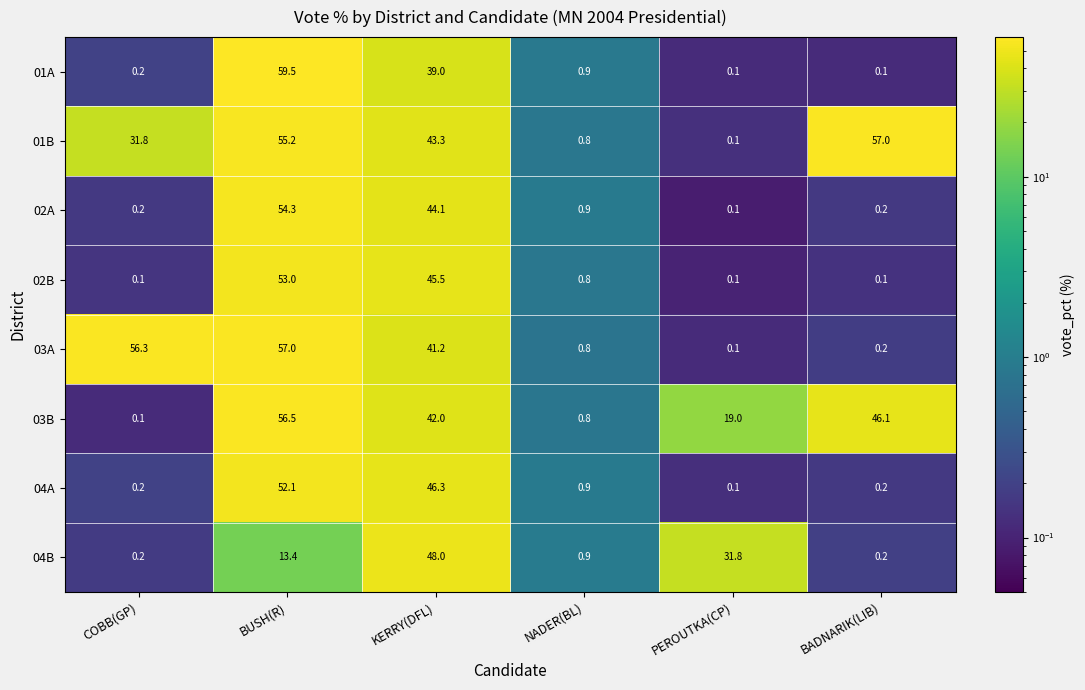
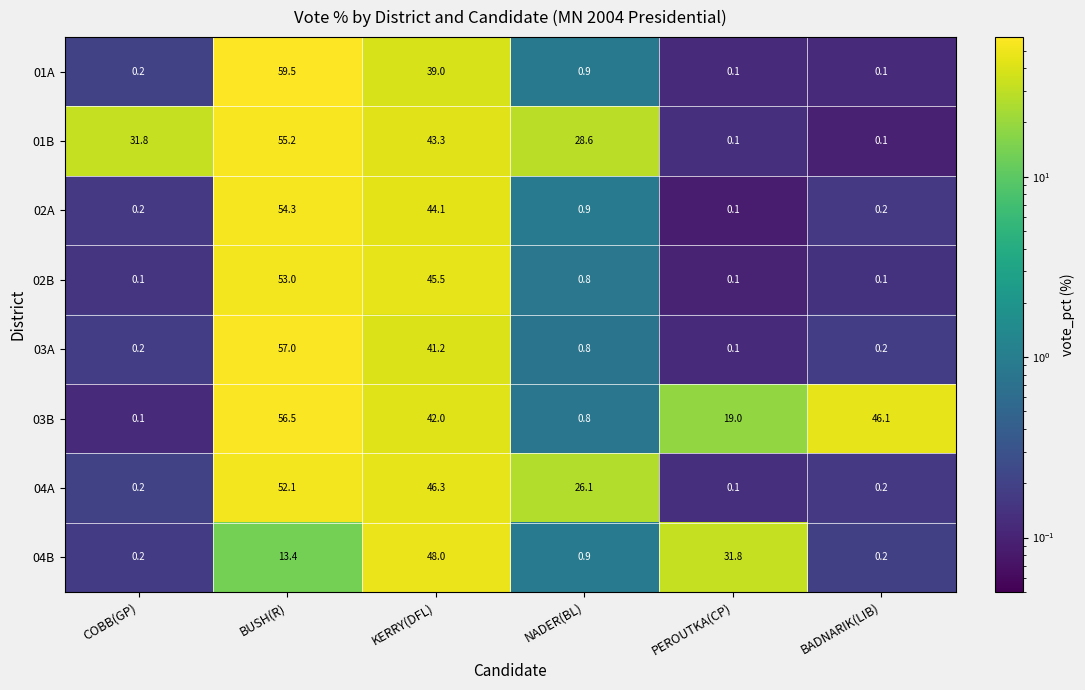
  {
    "01A": {
      "COBB(GP)": 0.2,
      "BUSH(R)": 59.5,
      "KERRY(DFL)": 39.0,
      "NADER(BL)": 0.9,
      "PEROUTKA(CP)": 0.1,
      "BADNARIK(LIB)": 0.1
    },
    "01B": {
      "COBB(GP)": 31.8,
      "BUSH(R)": 55.2,
      "KERRY(DFL)": 43.3,
-     "NADER(BL)": 0.8,
+     "NADER(BL)": 28.6,
      "PEROUTKA(CP)": 0.1,
-     "BADNARIK(LIB)": 57.0
+     "BADNARIK(LIB)": 0.1
    },
    "02A": {
      "COBB(GP)": 0.2,
      "BUSH(R)": 54.3,
      "KERRY(DFL)": 44.1,
      "NADER(BL)": 0.9,
      "PEROUTKA(CP)": 0.1,
      "BADNARIK(LIB)": 0.2
    },
    "02B": {
      "COBB(GP)": 0.1,
      "BUSH(R)": 53.0,
      "KERRY(DFL)": 45.5,
      "NADER(BL)": 0.8,
      "PEROUTKA(CP)": 0.1,
      "BADNARIK(LIB)": 0.1
    },
    "03A": {
-     "COBB(GP)": 56.3,
+     "COBB(GP)": 0.2,
      "BUSH(R)": 57.0,
      "KERRY(DFL)": 41.2,
      "NADER(BL)": 0.8,
      "PEROUTKA(CP)": 0.1,
      "BADNARIK(LIB)": 0.2
    },
    "03B": {
      "COBB(GP)": 0.1,
      "BUSH(R)": 56.5,
      "KERRY(DFL)": 42.0,
      "NADER(BL)": 0.8,
      "PEROUTKA(CP)": 19.0,
      "BADNARIK(LIB)": 46.1
    },
    "04A": {
      "COBB(GP)": 0.2,
      "BUSH(R)": 52.1,
      "KERRY(DFL)": 46.3,
-     "NADER(BL)": 0.9,
+     "NADER(BL)": 26.1,
      "PEROUTKA(CP)": 0.1,
      "BADNARIK(LIB)": 0.2
    },
    "04B": {
      "COBB(GP)": 0.2,
      "BUSH(R)": 13.4,
      "KERRY(DFL)": 48.0,
      "NADER(BL)": 0.9,
      "PEROUTKA(CP)": 31.8,
      "BADNARIK(LIB)": 0.2
    }
  }
